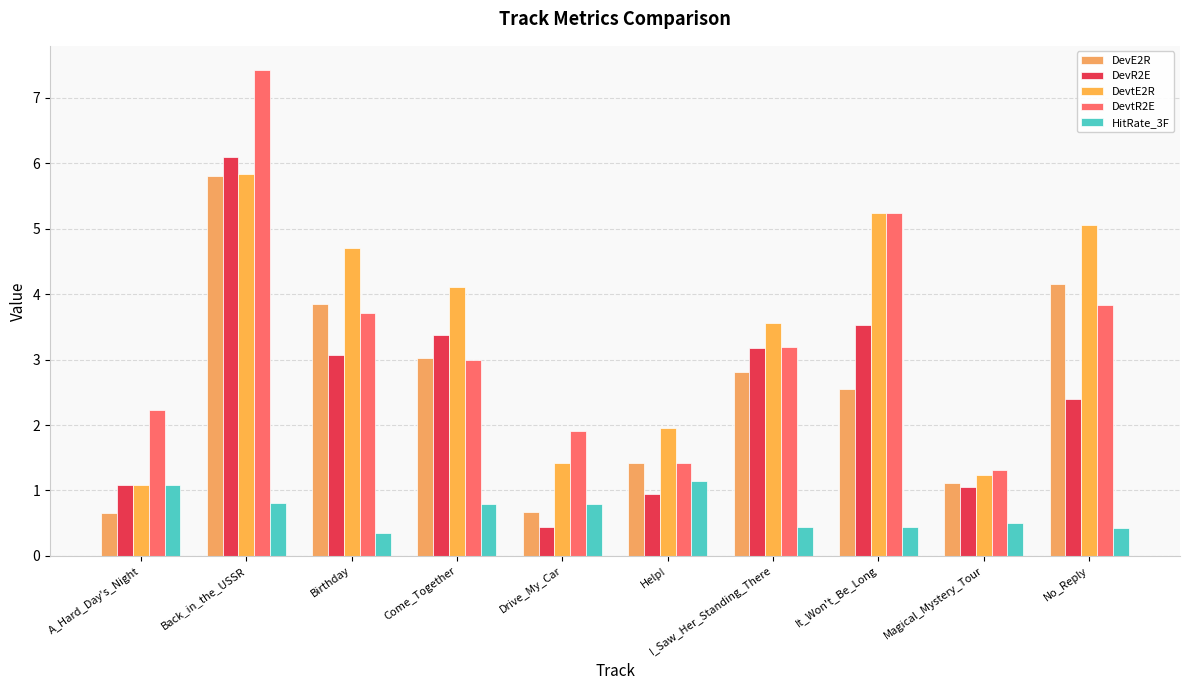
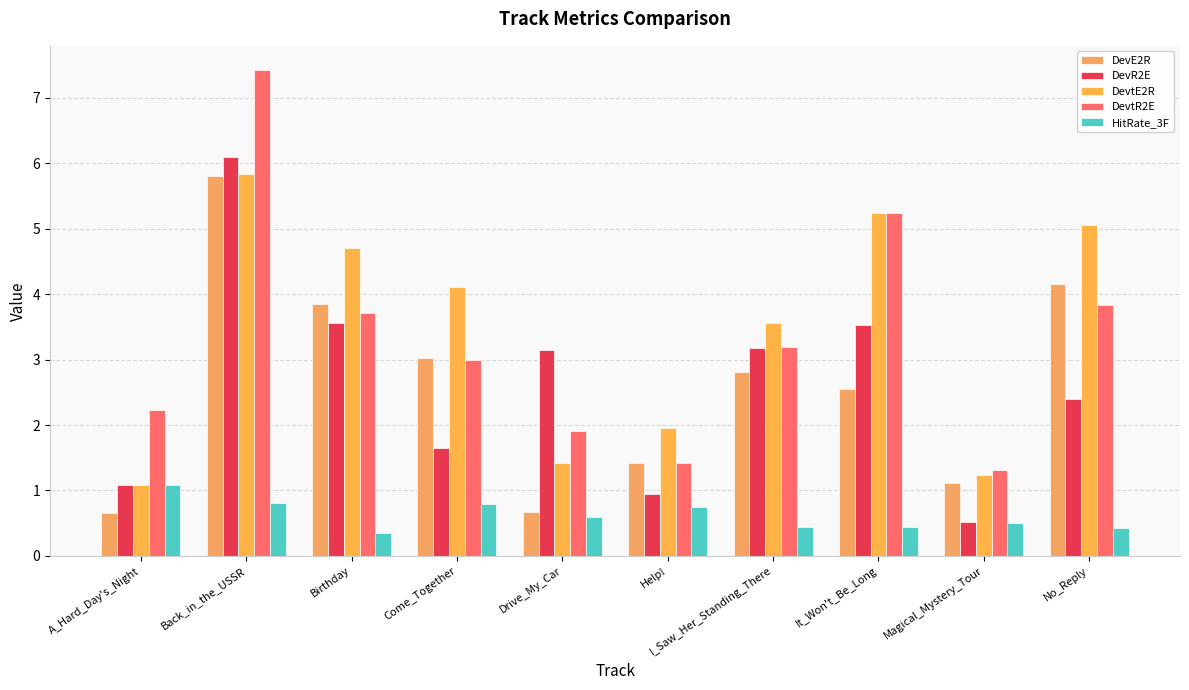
  {
    "DevR2E": {
      "A_Hard_Day's_Night": 1.1,
      "Back_in_the_USSR": 6.1,
-     "Birthday": 3.1,
-     "Come_Together": 3.4,
-     "Drive_My_Car": 0.4,
+     "Birthday": 3.6,
+     "Come_Together": 1.6,
+     "Drive_My_Car": 3.1,
      "Help!": 0.9,
      "I_Saw_Her_Standing_There": 3.2,
      "It_Won't_Be_Long": 3.5,
-     "Magical_Mystery_Tour": 1.1,
+     "Magical_Mystery_Tour": 0.5,
      "No_Reply": 2.4
    },
    "HitRate_3F": {
      "A_Hard_Day's_Night": 1.1,
      "Back_in_the_USSR": 0.8,
      "Birthday": 0.4,
      "Come_Together": 0.8,
-     "Drive_My_Car": 0.8,
-     "Help!": 1.2,
+     "Drive_My_Car": 0.6,
+     "Help!": 0.8,
      "I_Saw_Her_Standing_There": 0.4,
      "It_Won't_Be_Long": 0.4,
      "Magical_Mystery_Tour": 0.5,
      "No_Reply": 0.4
    }
  }
